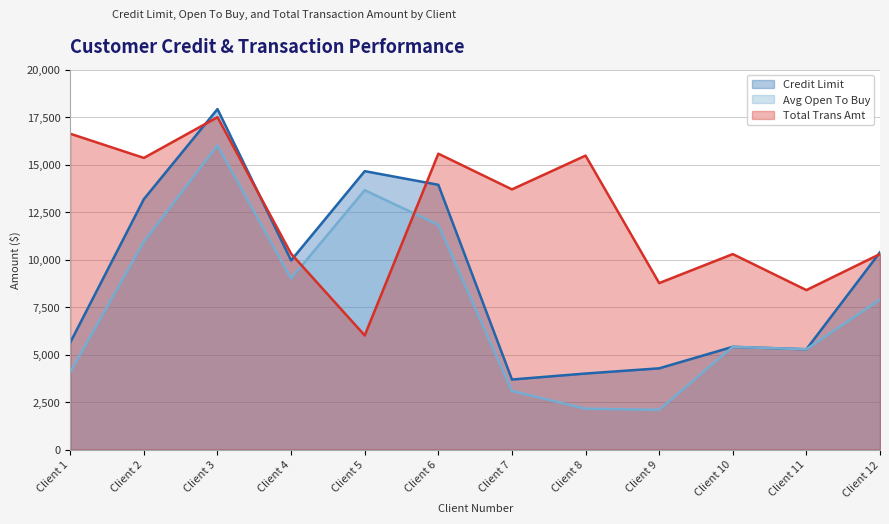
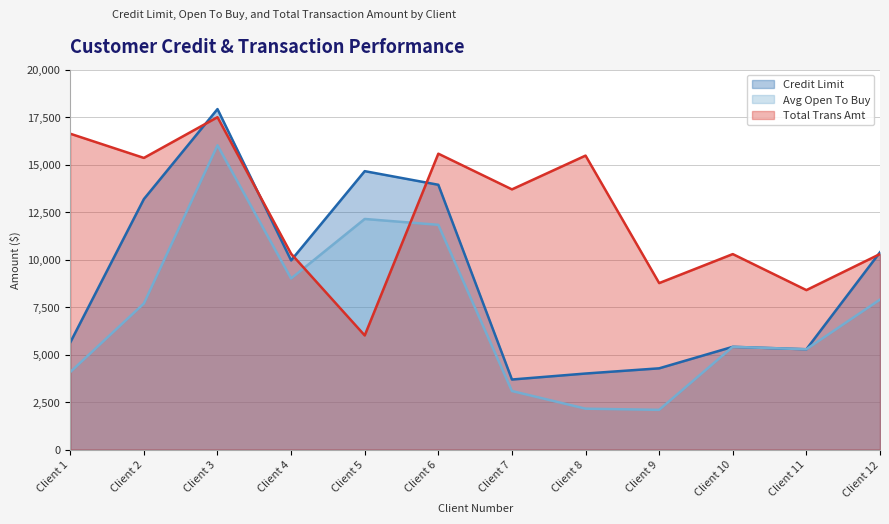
  {
    "Credit Limit": {
      "Client 1": "5,600",
      "Client 2": "13,200",
      "Client 3": "17,900",
      "Client 4": "10,000",
      "Client 5": "14,700",
      "Client 6": "13,900",
      "Client 7": "3,700",
      "Client 8": "4,000",
      "Client 9": "4,300"
    },
    "Avg Open To Buy": {
      "Client 1": "4,100",
-     "Client 2": "10,900",
+     "Client 2": "7,700",
      "Client 3": "16,000",
      "Client 4": "9,000",
-     "Client 5": "13,700",
+     "Client 5": "12,100",
      "Client 6": "11,800",
      "Client 7": "3,100",
      "Client 8": "2,200",
      "Client 9": "2,100",
      "Client 12": "7,900"
    },
    "Total Trans Amt": {
      "Client 1": "16,600",
      "Client 2": "15,400",
      "Client 3": "17,500",
      "Client 4": "10,300",
      "Client 5": "6,000",
      "Client 6": "15,600",
      "Client 7": "13,700",
      "Client 8": "15,500",
      "Client 9": "8,800",
      "Client 10": "10,300",
      "Client 11": "8,400"
    }
  }
